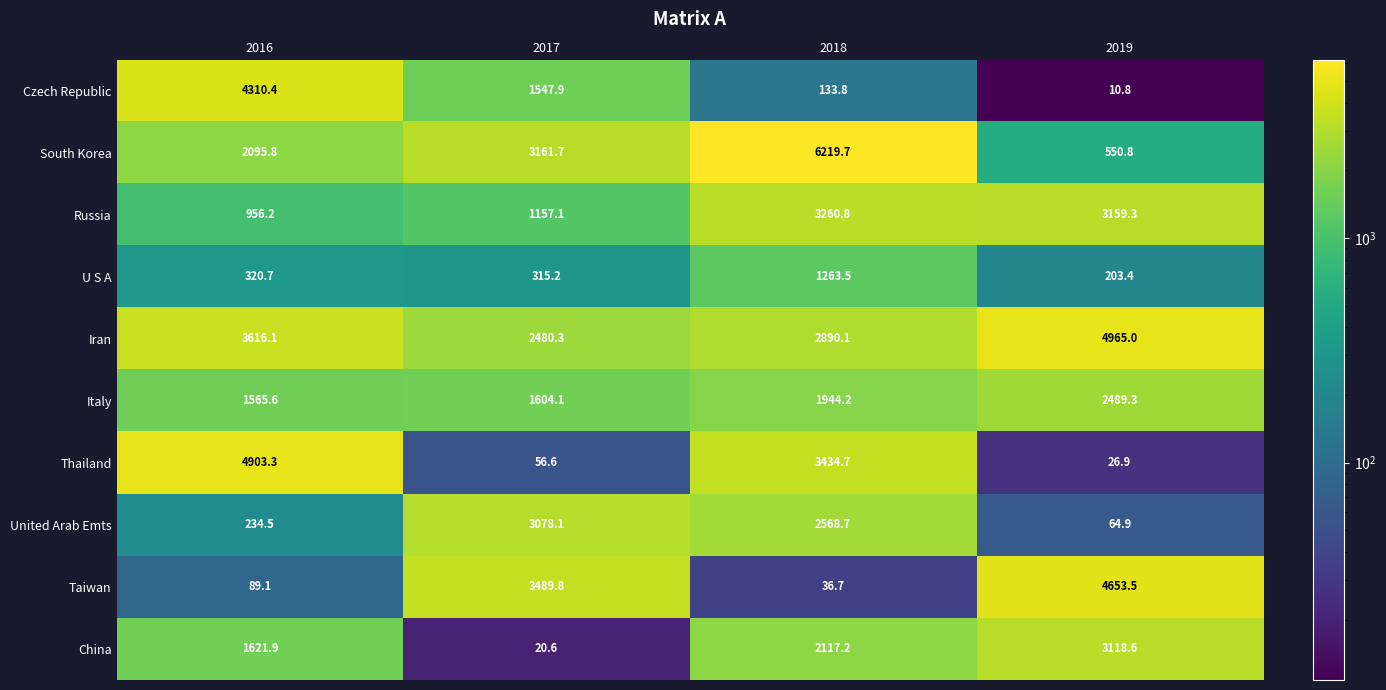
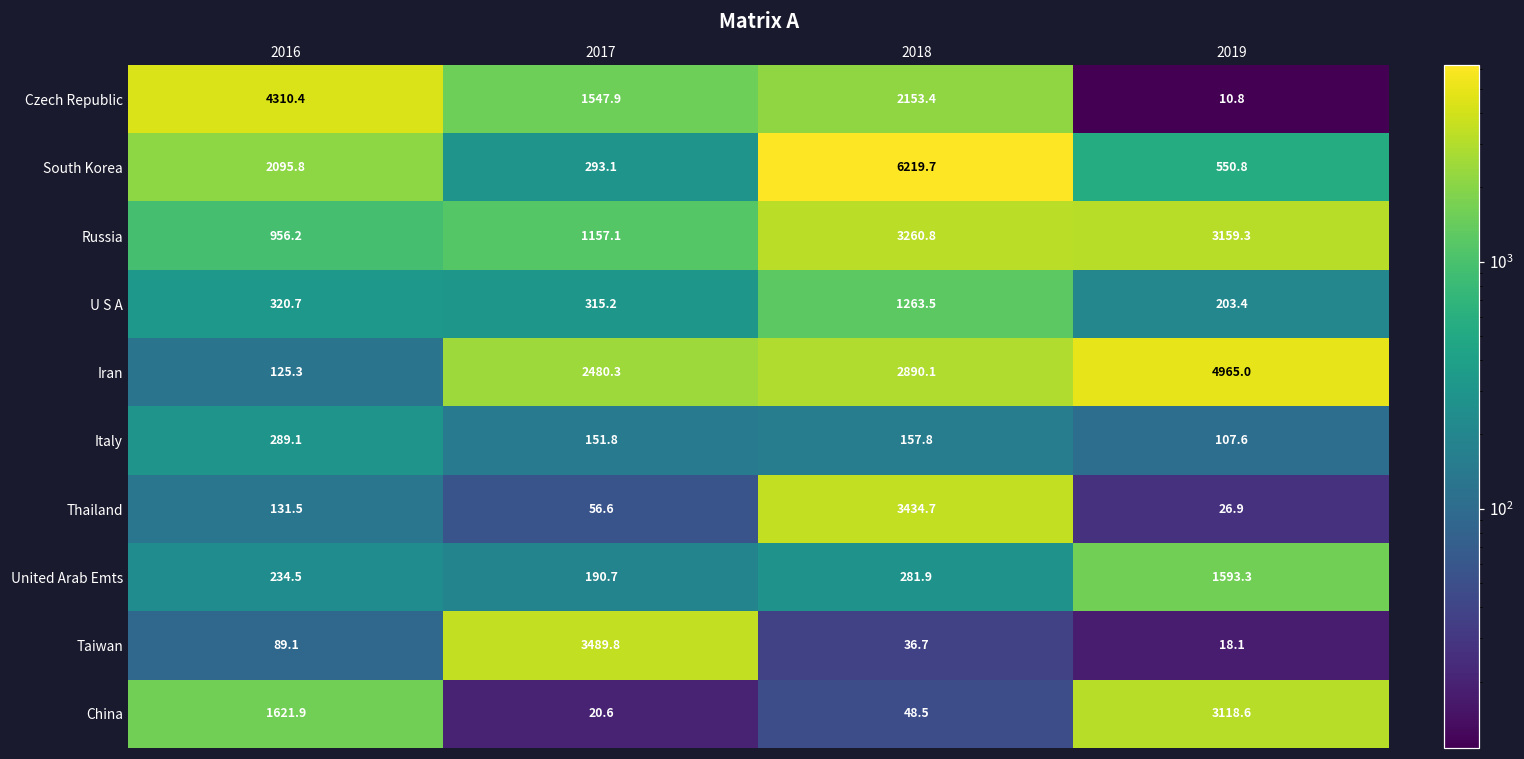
  {
    "Czech Republic": {
      "2016": 4310.4,
      "2017": 1547.9,
-     "2018": 133.8,
+     "2018": 2153.4,
      "2019": 10.8
    },
    "South Korea": {
      "2016": 2095.8,
-     "2017": 3161.7,
+     "2017": 293.1,
      "2018": 6219.7,
      "2019": 550.8
    },
    "Russia": {
      "2016": 956.2,
      "2017": 1157.1,
      "2018": 3260.8,
      "2019": 3159.3
    },
    "U S A": {
      "2016": 320.7,
      "2017": 315.2,
      "2018": 1263.5,
      "2019": 203.4
    },
    "Iran": {
-     "2016": 3616.1,
+     "2016": 125.3,
      "2017": 2480.3,
      "2018": 2890.1,
      "2019": 4965.0
    },
    "Italy": {
-     "2016": 1565.6,
-     "2017": 1604.1,
-     "2018": 1944.2,
-     "2019": 2489.3
+     "2016": 289.1,
+     "2017": 151.8,
+     "2018": 157.8,
+     "2019": 107.6
    },
    "Thailand": {
-     "2016": 4903.3,
+     "2016": 131.5,
      "2017": 56.6,
      "2018": 3434.7,
      "2019": 26.9
    },
    "United Arab Emts": {
      "2016": 234.5,
-     "2017": 3078.1,
-     "2018": 2568.7,
-     "2019": 64.9
+     "2017": 190.7,
+     "2018": 281.9,
+     "2019": 1593.3
    },
    "Taiwan": {
      "2016": 89.1,
      "2017": 3489.8,
      "2018": 36.7,
-     "2019": 4653.5
+     "2019": 18.1
    },
    "China": {
      "2016": 1621.9,
      "2017": 20.6,
-     "2018": 2117.2,
+     "2018": 48.5,
      "2019": 3118.6
    }
  }
